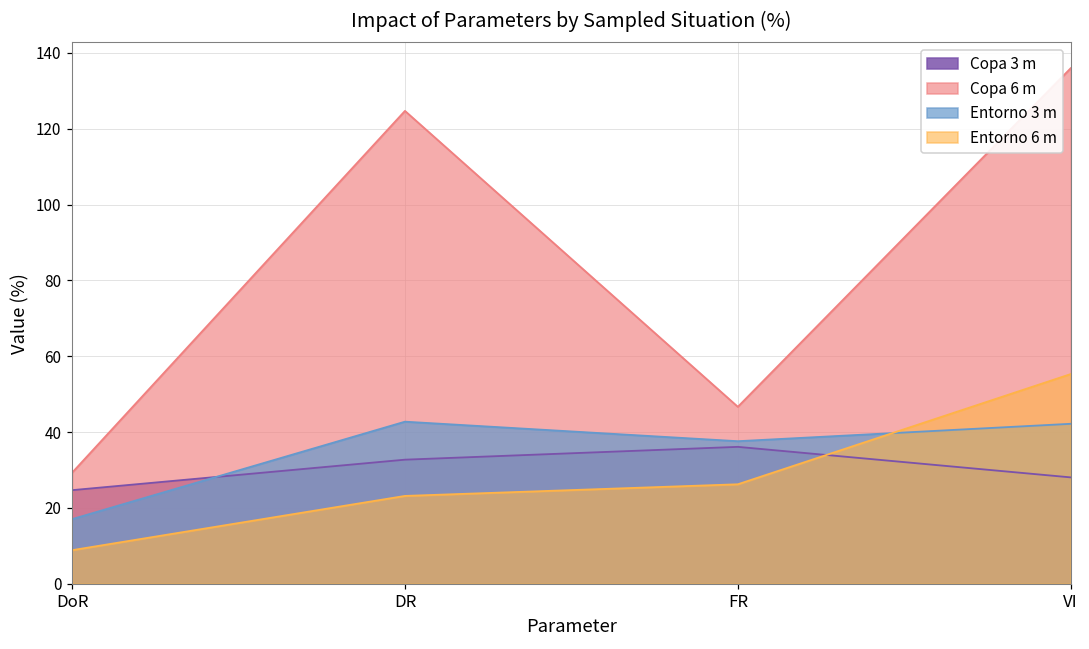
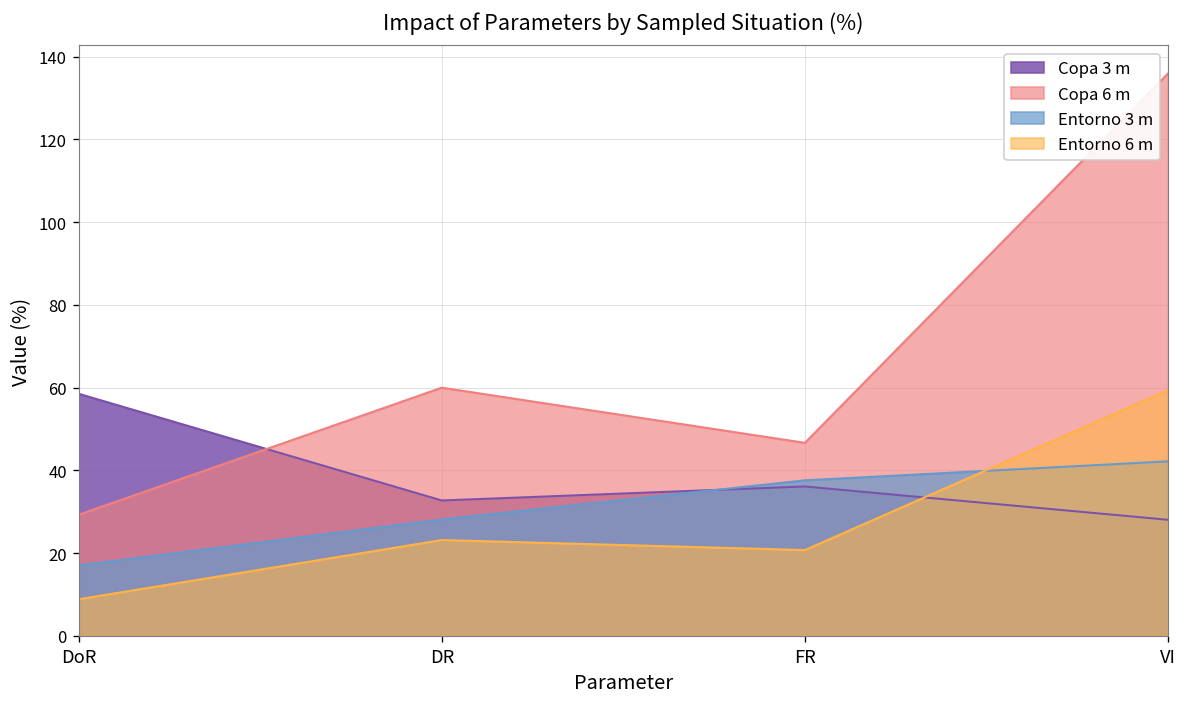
  {
    "Copa 3 m": {
-     "DoR": 25,
+     "DoR": 59,
      "DR": 33,
      "FR": 36,
      "VI": 28
    },
    "Copa 6 m": {
      "DoR": 29,
-     "DR": 125,
+     "DR": 60,
      "FR": 47,
      "VI": 136
    },
    "Entorno 3 m": {
      "DoR": 17,
-     "DR": 43,
+     "DR": 28,
      "FR": 38,
      "VI": 42
    },
    "Entorno 6 m": {
      "DoR": 9,
      "DR": 23,
-     "FR": 26,
-     "VI": 55
+     "FR": 21,
+     "VI": 59
    }
  }
